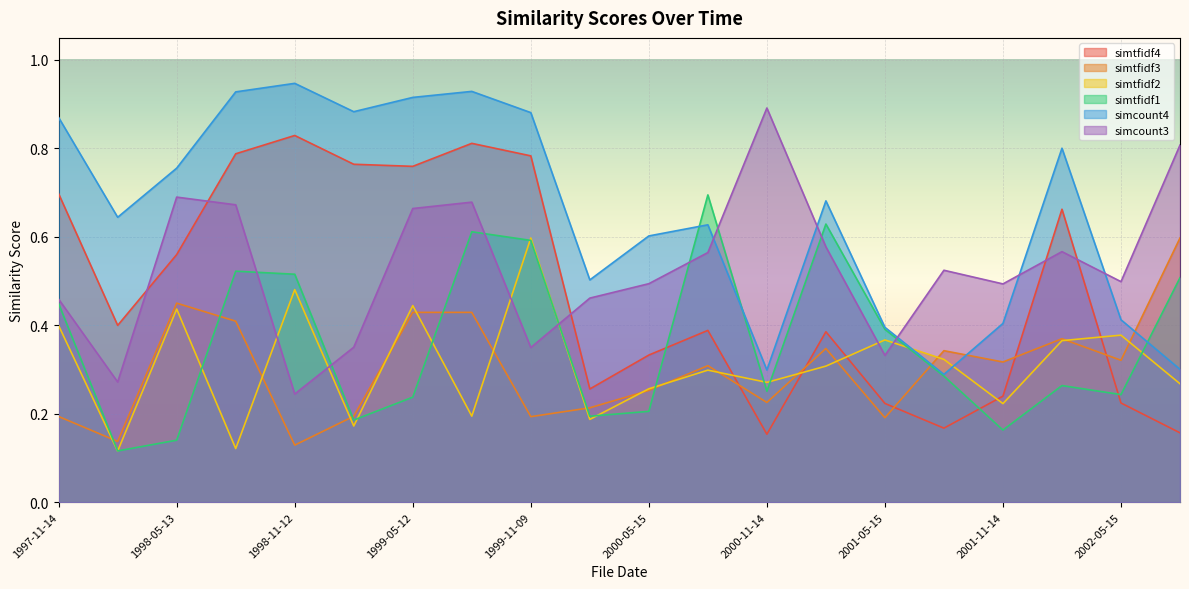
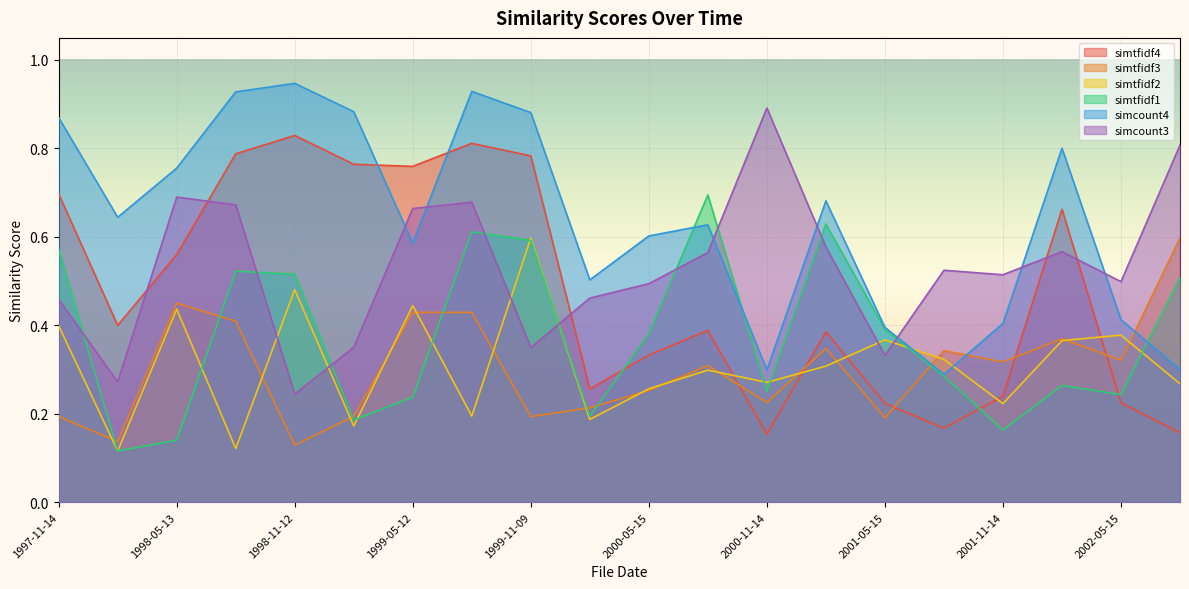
  {
    "simtfidf1": {
-     "1997-11-14": 0.45,
+     "1997-11-14": 0.57,
      "1998-05-13": 0.14,
      "1998-11-12": 0.52,
      "1999-05-12": 0.24,
-     "2000-05-15": 0.21,
+     "2000-05-15": 0.38,
      "2000-11-14": 0.25,
      "2001-11-14": 0.16,
      "2002-05-15": 0.24
    },
    "simcount4": {
      "1997-11-14": 0.87,
      "1998-05-13": 0.76,
      "1998-11-12": 0.95,
-     "1999-05-12": 0.92,
+     "1999-05-12": 0.59,
      "1999-11-09": 0.88,
      "2000-05-15": 0.60,
      "2000-11-14": 0.30,
      "2001-11-14": 0.40,
      "2002-05-15": 0.41
    },
    "simcount3": {
      "1997-11-14": 0.46,
      "1998-05-13": 0.69,
      "1998-11-12": 0.24,
      "1999-05-12": 0.66,
      "1999-11-09": 0.35,
      "2000-05-15": 0.49,
      "2000-11-14": 0.89,
      "2001-05-15": 0.33,
-     "2001-11-14": 0.49,
+     "2001-11-14": 0.51,
      "2002-05-15": 0.50
    }
  }
